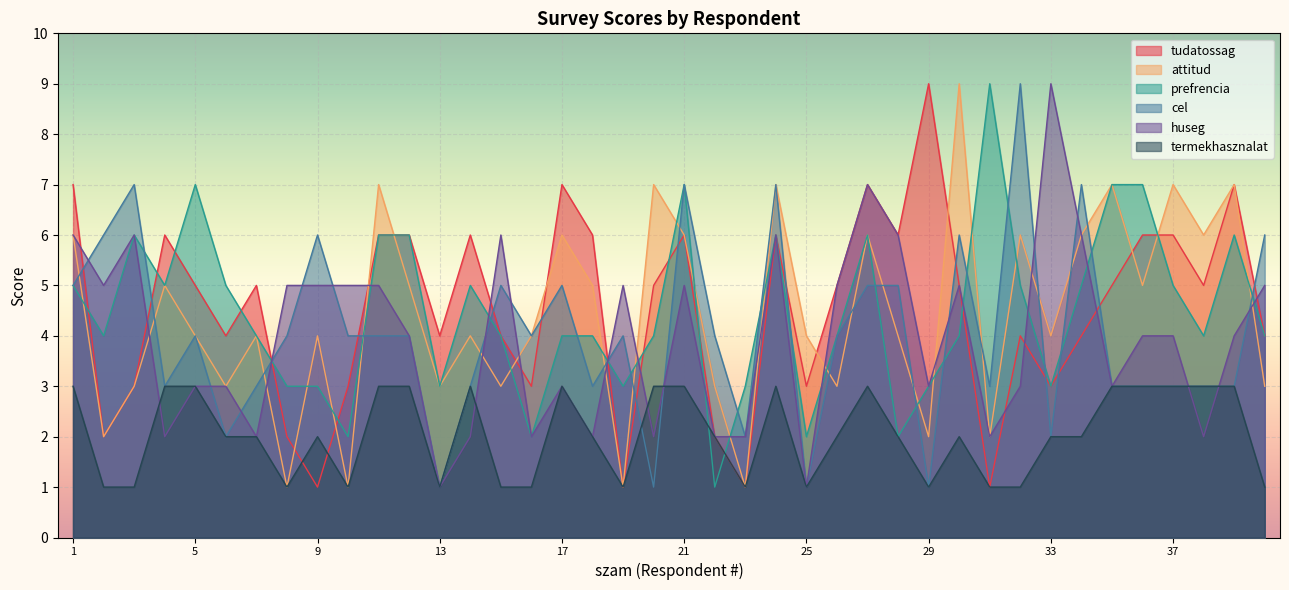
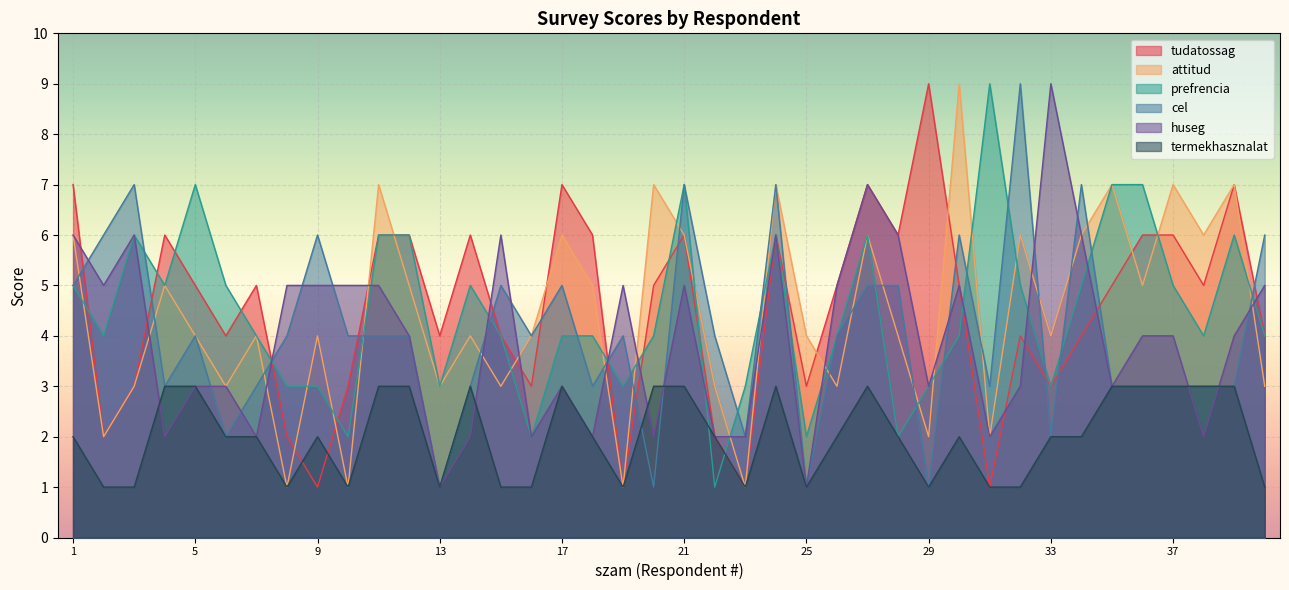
  {
    "tudatossag": {
      "1": 7,
      "5": 5,
      "9": 1,
      "13": 4,
      "17": 7,
      "25": 3,
      "29": 9,
      "37": 6
    },
    "attitud": {
      "9": 4,
      "17": 6,
      "25": 4,
      "29": 2,
      "33": 4,
      "37": 7
    },
    "termekhasznalat": {
-     "1": 3,
+     "1": 2,
      "9": 2,
      "21": 3
    }
  }
